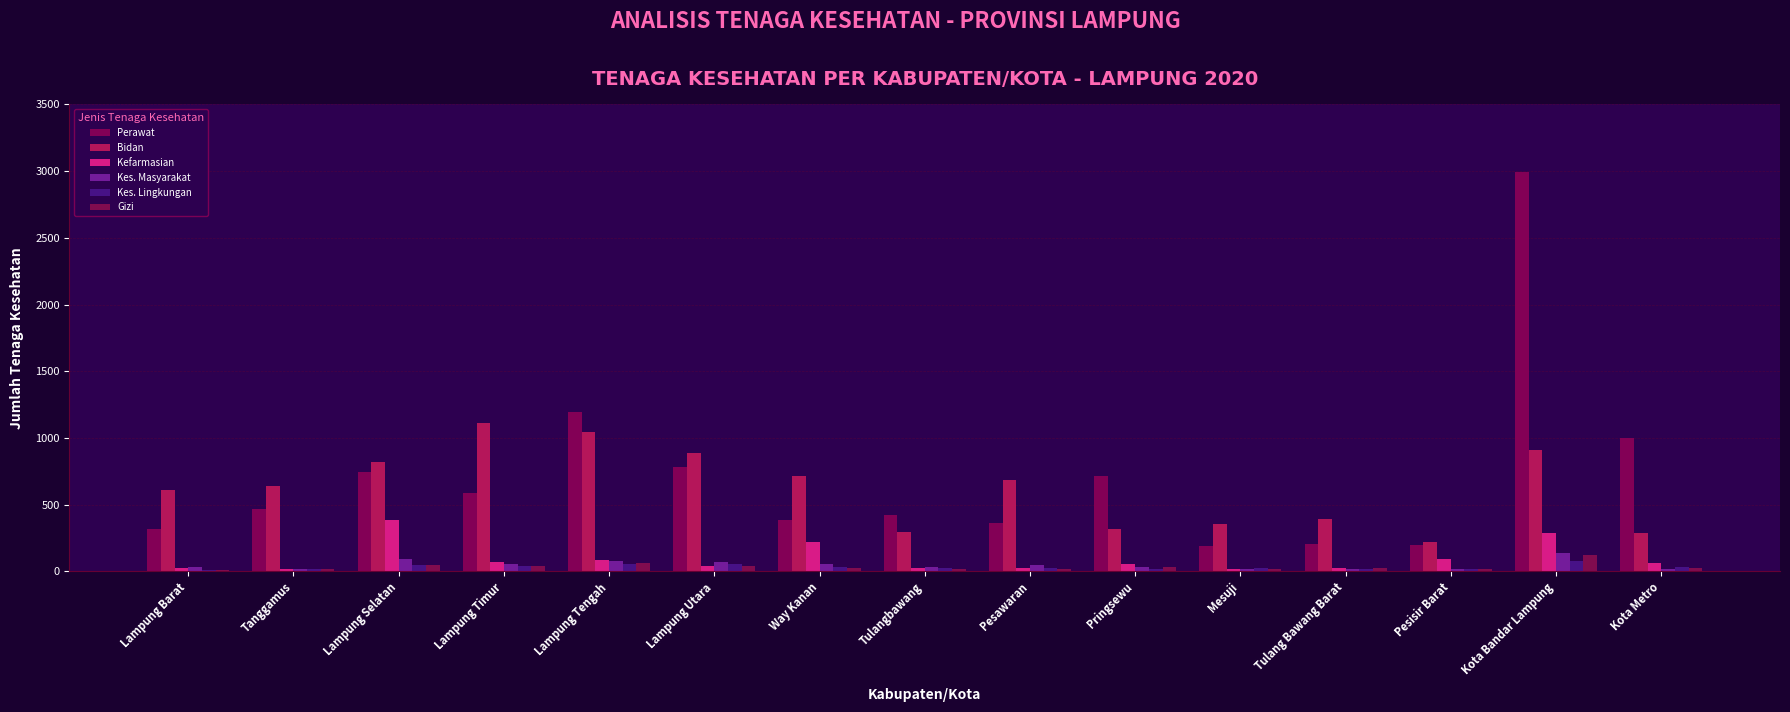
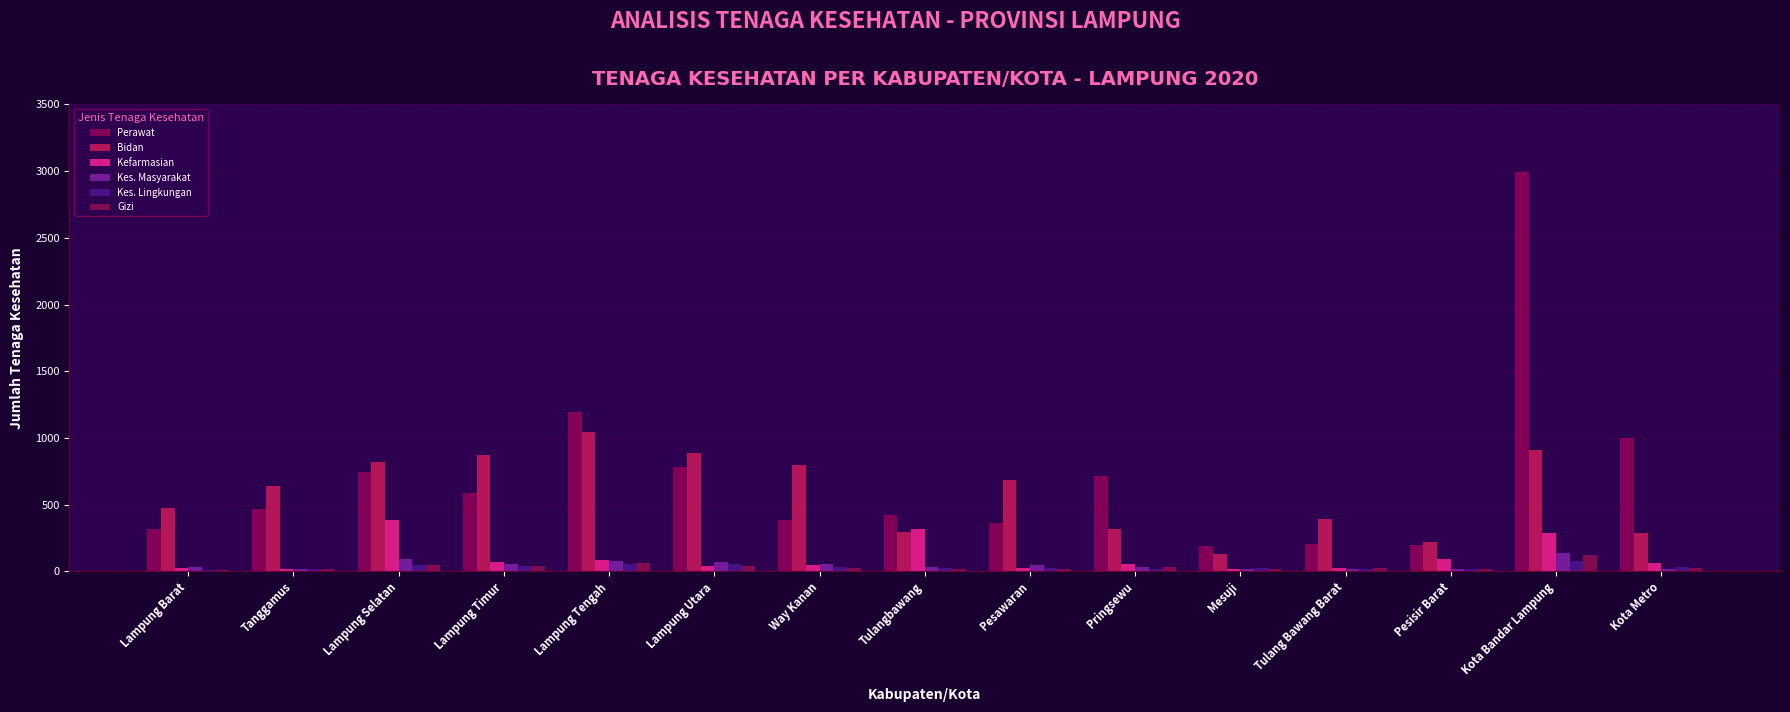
  {
    "Bidan": {
-     "Lampung Barat": 610,
+     "Lampung Barat": 480,
      "Tanggamus": 640,
      "Lampung Selatan": 820,
-     "Lampung Timur": 1110,
+     "Lampung Timur": 870,
      "Lampung Tengah": 1040,
      "Lampung Utara": 890,
-     "Way Kanan": 720,
+     "Way Kanan": 800,
      "Tulangbawang": 300,
      "Pesawaran": 680,
      "Pringsewu": 310,
-     "Mesuji": 360,
+     "Mesuji": 130,
      "Tulang Bawang Barat": 400,
      "Pesisir Barat": 220,
      "Kota Bandar Lampung": 910,
      "Kota Metro": 290
    },
    "Kefarmasian": {
      "Lampung Barat": 30,
      "Tanggamus": 20,
      "Lampung Selatan": 380,
      "Lampung Timur": 70,
      "Lampung Tengah": 90,
      "Lampung Utara": 40,
-     "Way Kanan": 220,
-     "Tulangbawang": 30,
+     "Way Kanan": 50,
+     "Tulangbawang": 320,
      "Pesawaran": 30,
      "Pringsewu": 50,
      "Tulang Bawang Barat": 20,
      "Pesisir Barat": 90,
      "Kota Bandar Lampung": 290,
      "Kota Metro": 60
    }
  }
